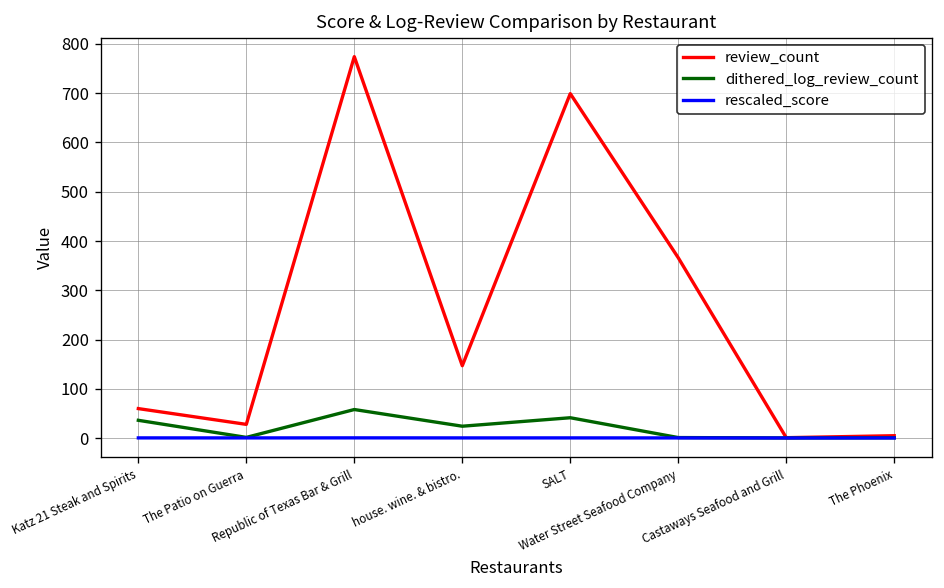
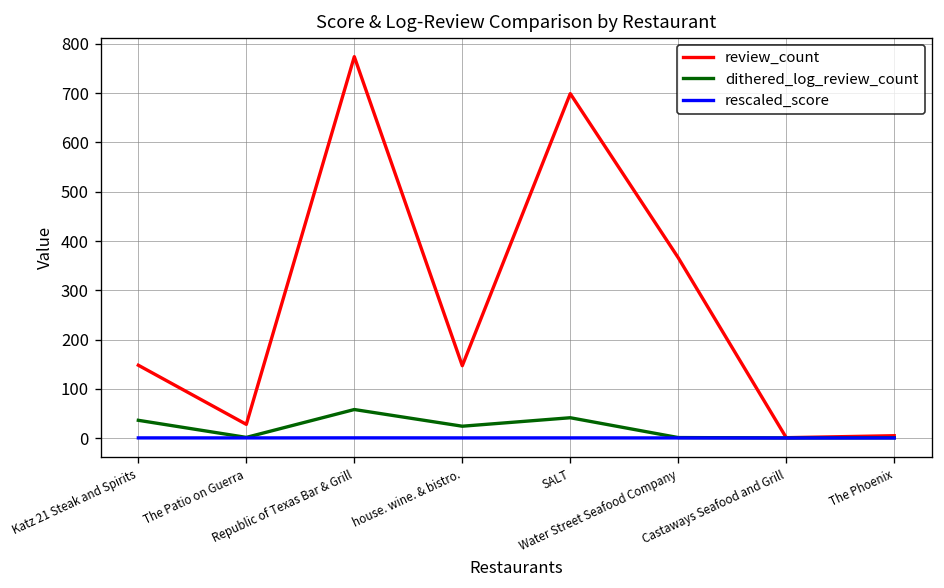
  {
    "review_count": {
-     "Katz 21 Steak and Spirits": 60,
+     "Katz 21 Steak and Spirits": 150,
      "The Patio on Guerra": 30,
      "Republic of Texas Bar & Grill": 770,
      "house. wine. & bistro.": 150,
      "SALT": 700,
      "Water Street Seafood Company": 370
    },
    "dithered_log_review_count": {
      "Katz 21 Steak and Spirits": 40,
      "Republic of Texas Bar & Grill": 60,
      "house. wine. & bistro.": 20,
      "SALT": 40
    },
    "rescaled_score": {
      "Katz 21 Steak and Spirits": 0,
      "Republic of Texas Bar & Grill": 0,
      "house. wine. & bistro.": 0,
      "SALT": 0
    }
  }
